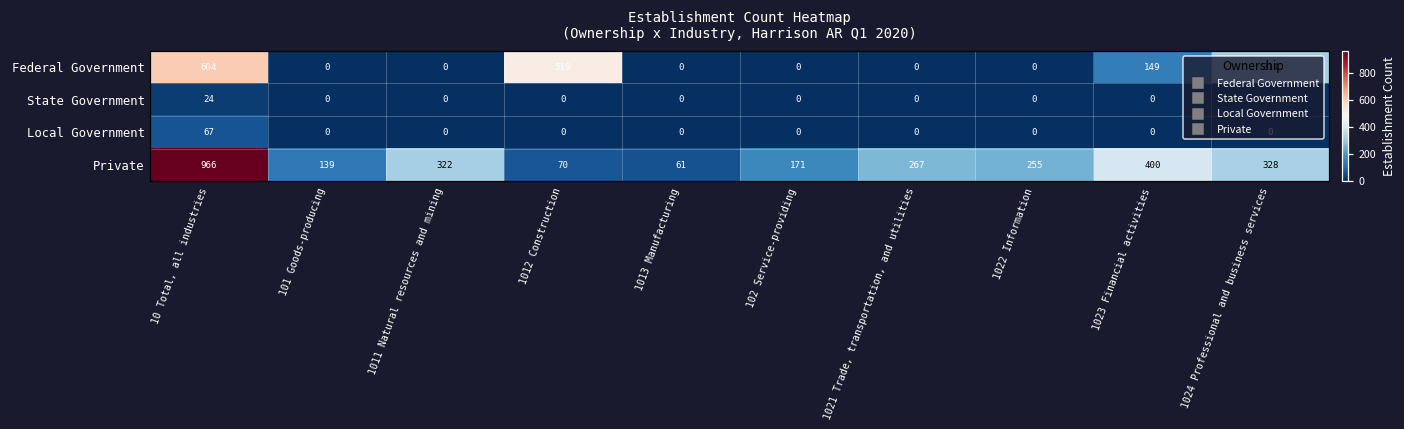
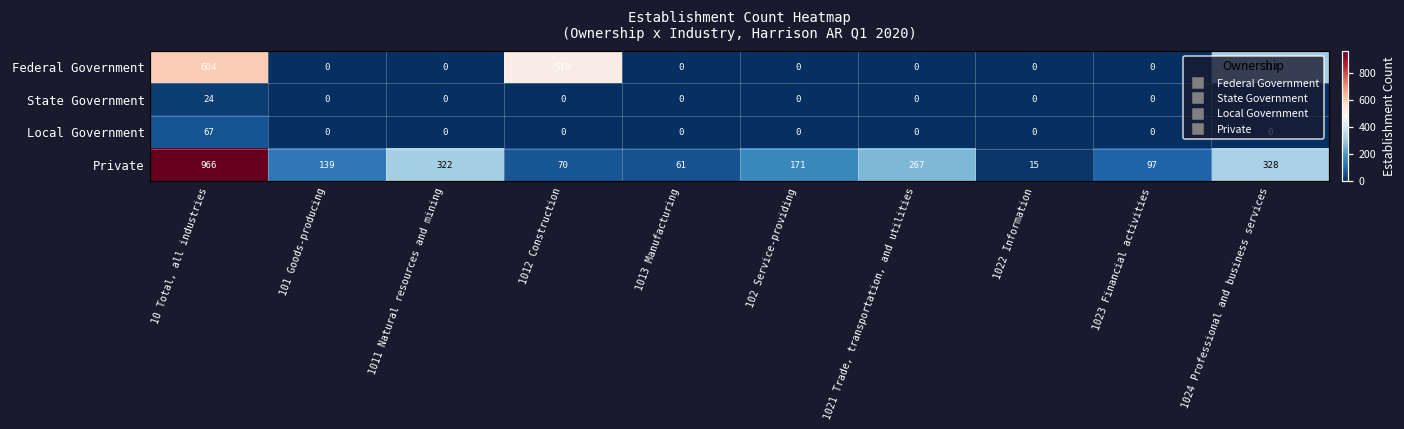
  {
    "Federal Government": {
      "10 Total, all industries": 604,
      "101 Goods-producing": 0,
      "1011 Natural resources and mining": 0,
      "1013 Manufacturing": 0,
      "102 Service-providing": 0,
      "1021 Trade, transportation, and utilities": 0,
      "1022 Information": 0,
-     "1023 Financial activities": 149
+     "1023 Financial activities": 0
    },
    "State Government": {
      "10 Total, all industries": 24,
      "101 Goods-producing": 0,
      "1011 Natural resources and mining": 0,
      "1012 Construction": 0,
      "1013 Manufacturing": 0,
      "102 Service-providing": 0,
      "1021 Trade, transportation, and utilities": 0,
      "1022 Information": 0,
      "1023 Financial activities": 0
    },
    "Local Government": {
      "10 Total, all industries": 67,
      "101 Goods-producing": 0,
      "1011 Natural resources and mining": 0,
      "1012 Construction": 0,
      "1013 Manufacturing": 0,
      "102 Service-providing": 0,
      "1021 Trade, transportation, and utilities": 0,
      "1022 Information": 0,
      "1023 Financial activities": 0
    },
    "Private": {
      "10 Total, all industries": 966,
      "101 Goods-producing": 139,
      "1011 Natural resources and mining": 322,
      "1012 Construction": 70,
      "1013 Manufacturing": 61,
      "102 Service-providing": 171,
      "1021 Trade, transportation, and utilities": 267,
-     "1022 Information": 255,
-     "1023 Financial activities": 400,
+     "1022 Information": 15,
+     "1023 Financial activities": 97,
      "1024 Professional and business services": 328
    }
  }
